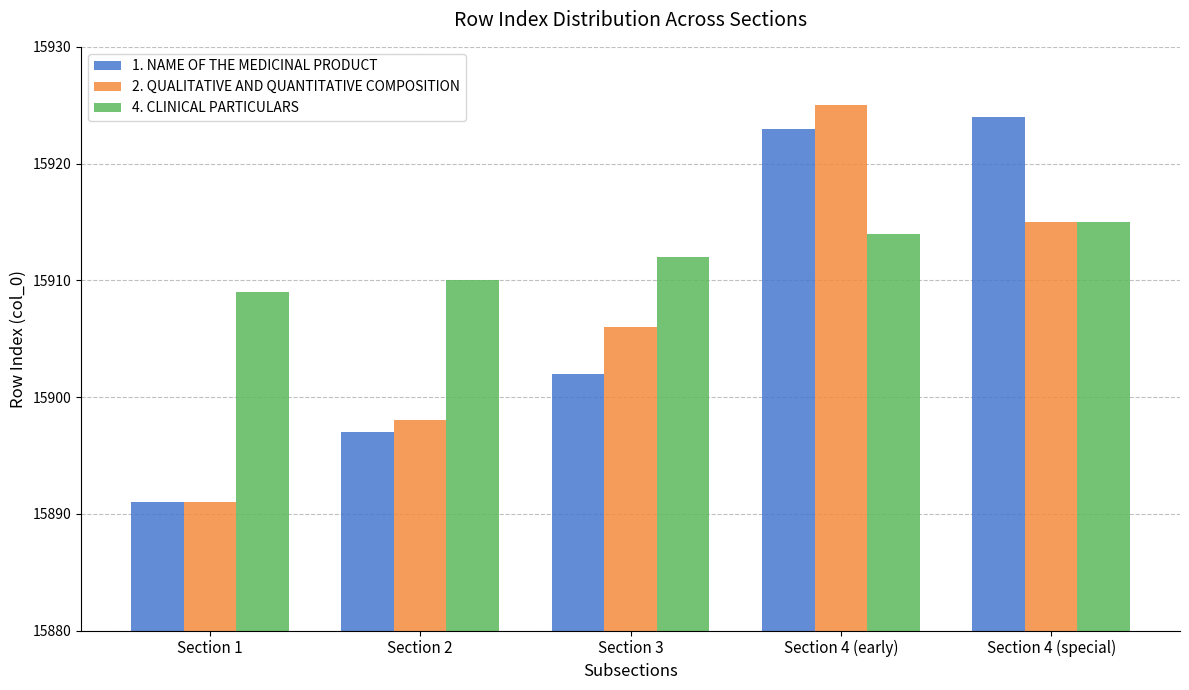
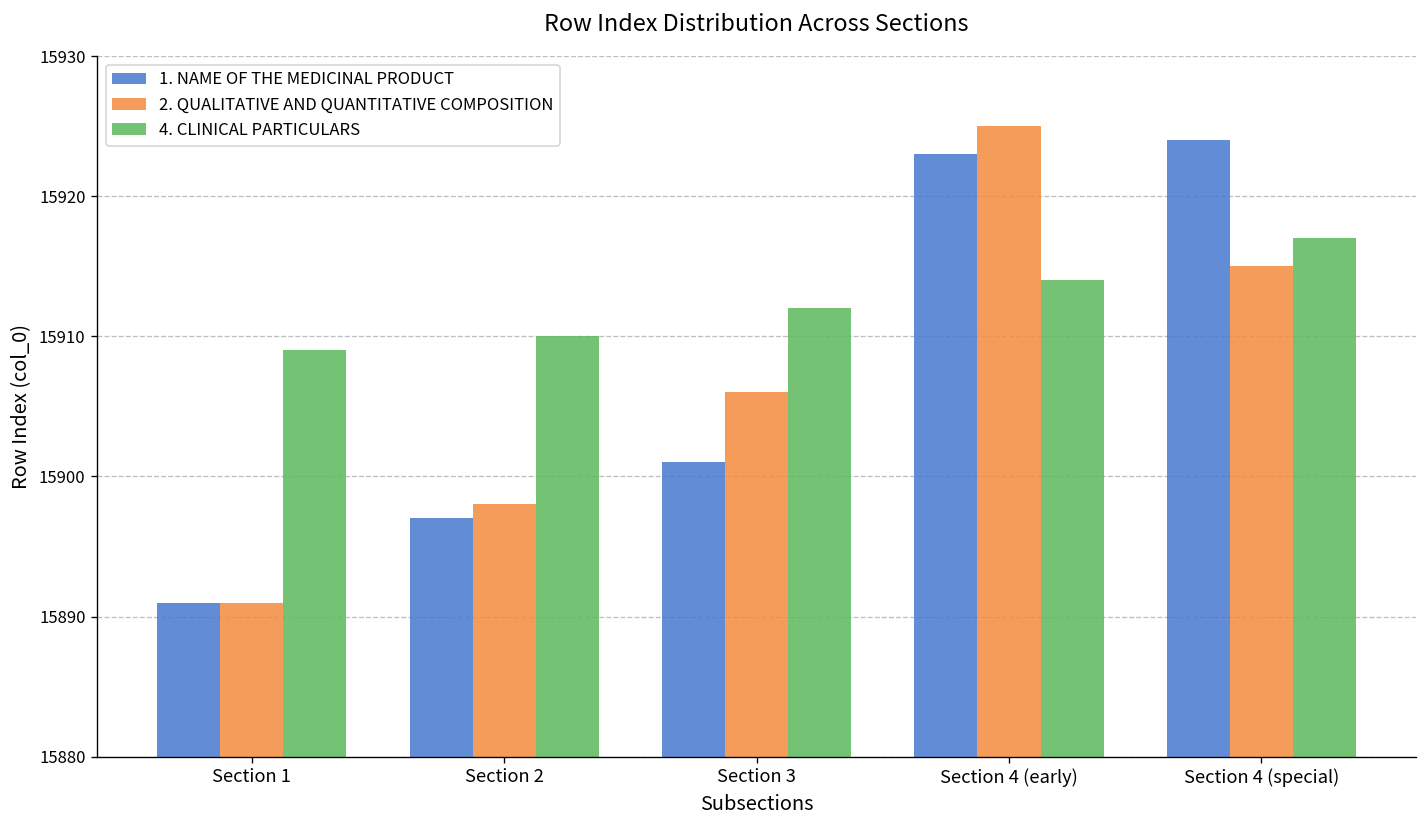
  {
    "1. NAME OF THE MEDICINAL PRODUCT": {
      "Section 1": 15891,
      "Section 2": 15897,
-     "Section 3": 15902,
+     "Section 3": 15901,
      "Section 4 (early)": 15923,
      "Section 4 (special)": 15924
    },
    "2. QUALITATIVE AND QUANTITATIVE COMPOSITION": {
      "Section 1": 15891,
      "Section 2": 15898,
      "Section 3": 15906,
      "Section 4 (early)": 15925,
      "Section 4 (special)": 15915
    },
    "4. CLINICAL PARTICULARS": {
      "Section 1": 15909,
      "Section 2": 15910,
      "Section 3": 15912,
      "Section 4 (early)": 15914,
-     "Section 4 (special)": 15915
+     "Section 4 (special)": 15917
    }
  }
